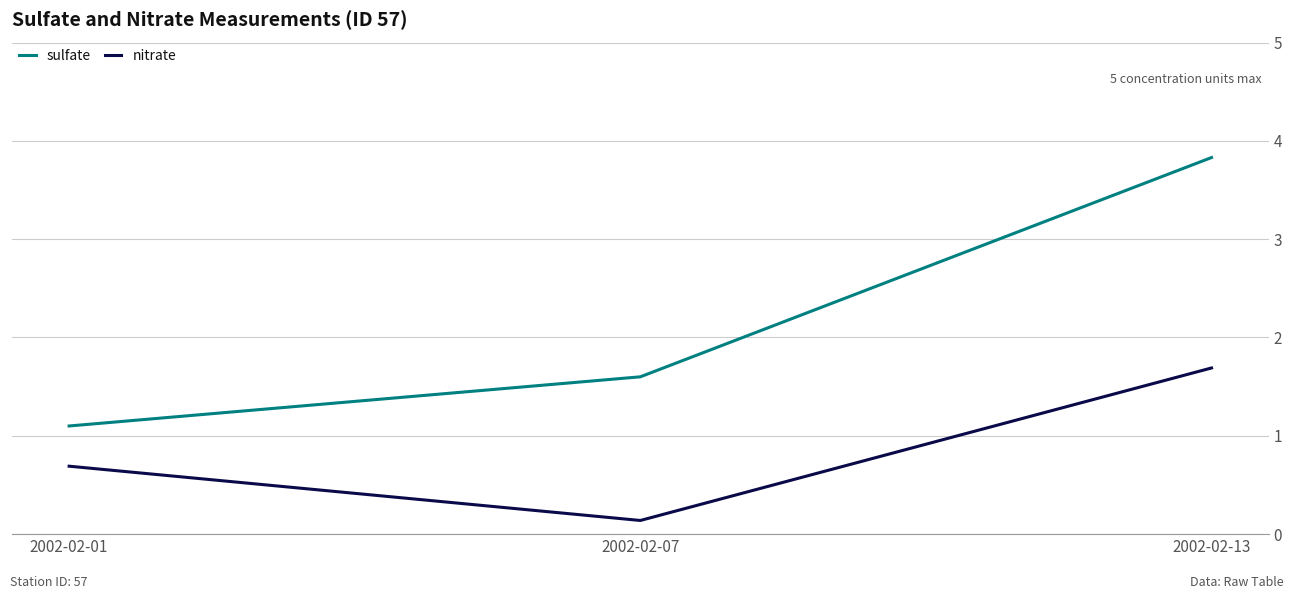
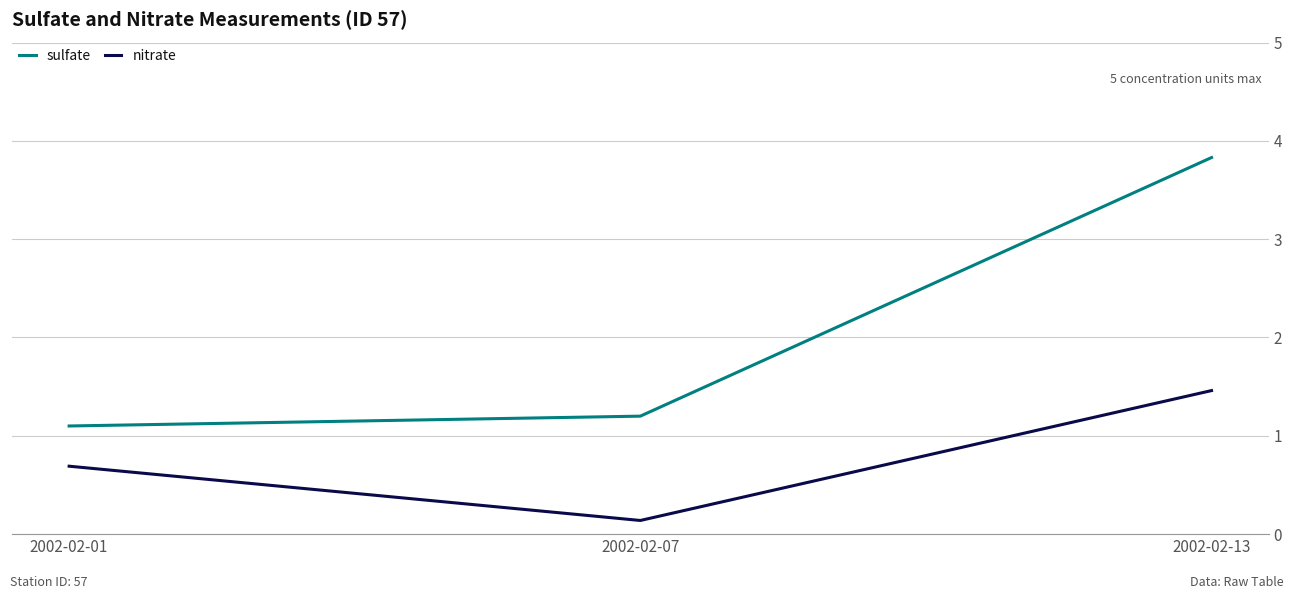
  {
    "sulfate": {
      "2002-02-01": 1.1,
-     "2002-02-07": 1.6,
+     "2002-02-07": 1.2,
      "2002-02-13": 3.8
    },
    "nitrate": {
      "2002-02-01": 0.7,
      "2002-02-07": 0.1,
-     "2002-02-13": 1.7
+     "2002-02-13": 1.5
    }
  }
